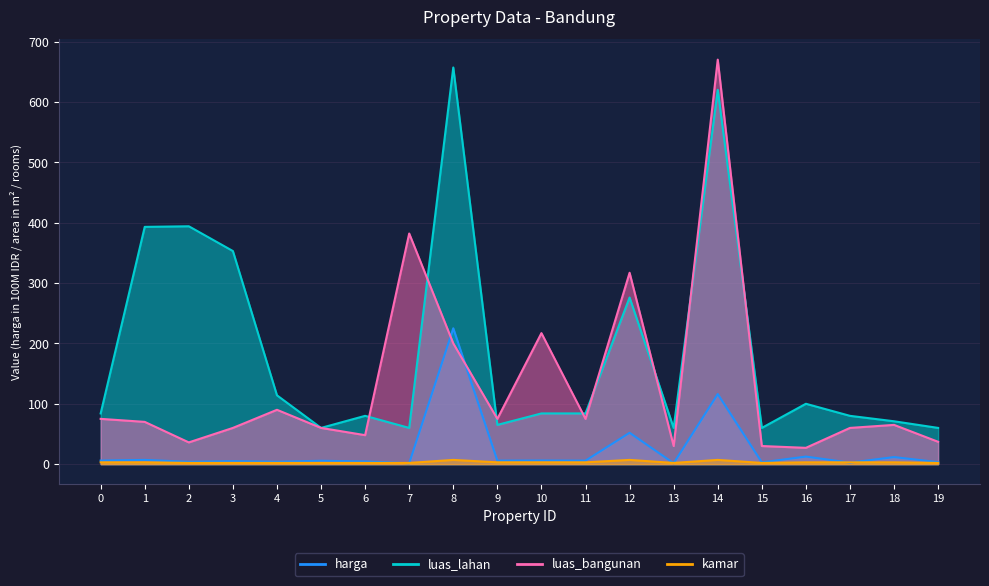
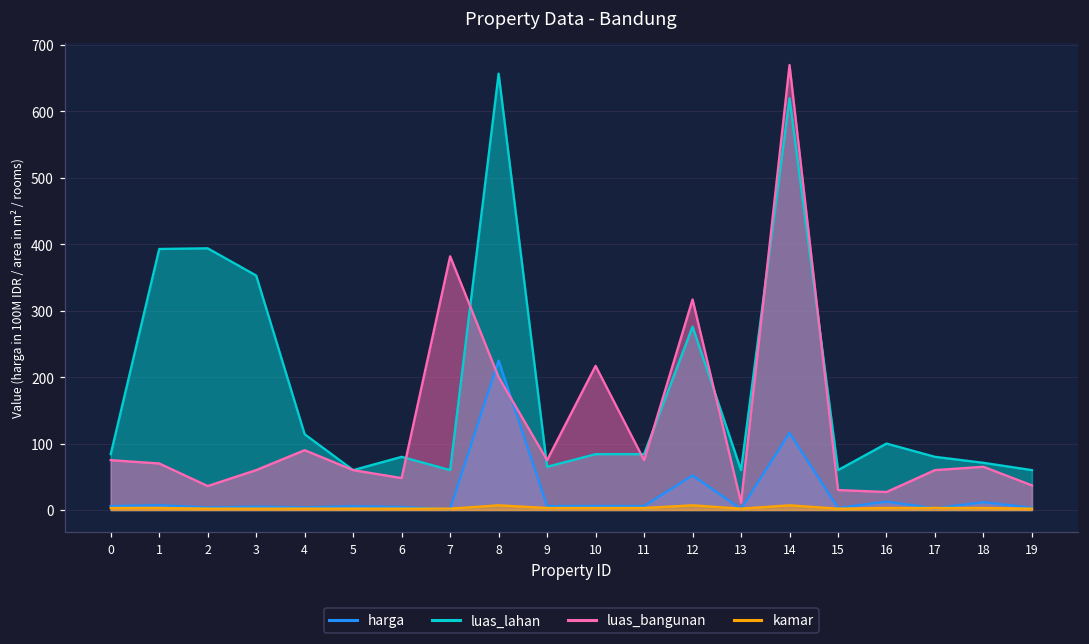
  {
    "harga": {
      "8": 230,
      "12": 50,
      "14": 120,
      "16": 10,
      "18": 10
    },
    "luas_lahan": {
      "0": 80,
      "1": 390,
      "2": 390,
      "3": 350,
      "4": 110,
      "6": 80,
      "7": 60,
      "8": 660,
      "9": 70,
      "10": 80,
      "11": 80,
      "12": 280,
      "13": 60,
      "14": 620,
      "15": 60,
      "16": 100,
      "17": 80,
      "18": 70,
      "19": 60
    },
    "luas_bangunan": {
      "0": 80,
      "1": 70,
      "2": 40,
      "3": 60,
      "4": 90,
      "6": 50,
      "7": 380,
      "8": 200,
      "9": 80,
      "10": 220,
      "11": 80,
      "12": 320,
-     "13": 30,
+     "13": 10,
      "14": 670,
      "15": 30,
      "16": 30,
      "17": 60,
      "18": 70,
      "19": 40
    },
    "kamar": {
      "8": 10,
      "12": 10,
      "14": 10,
      "16": 0,
      "18": 0
    }
  }
